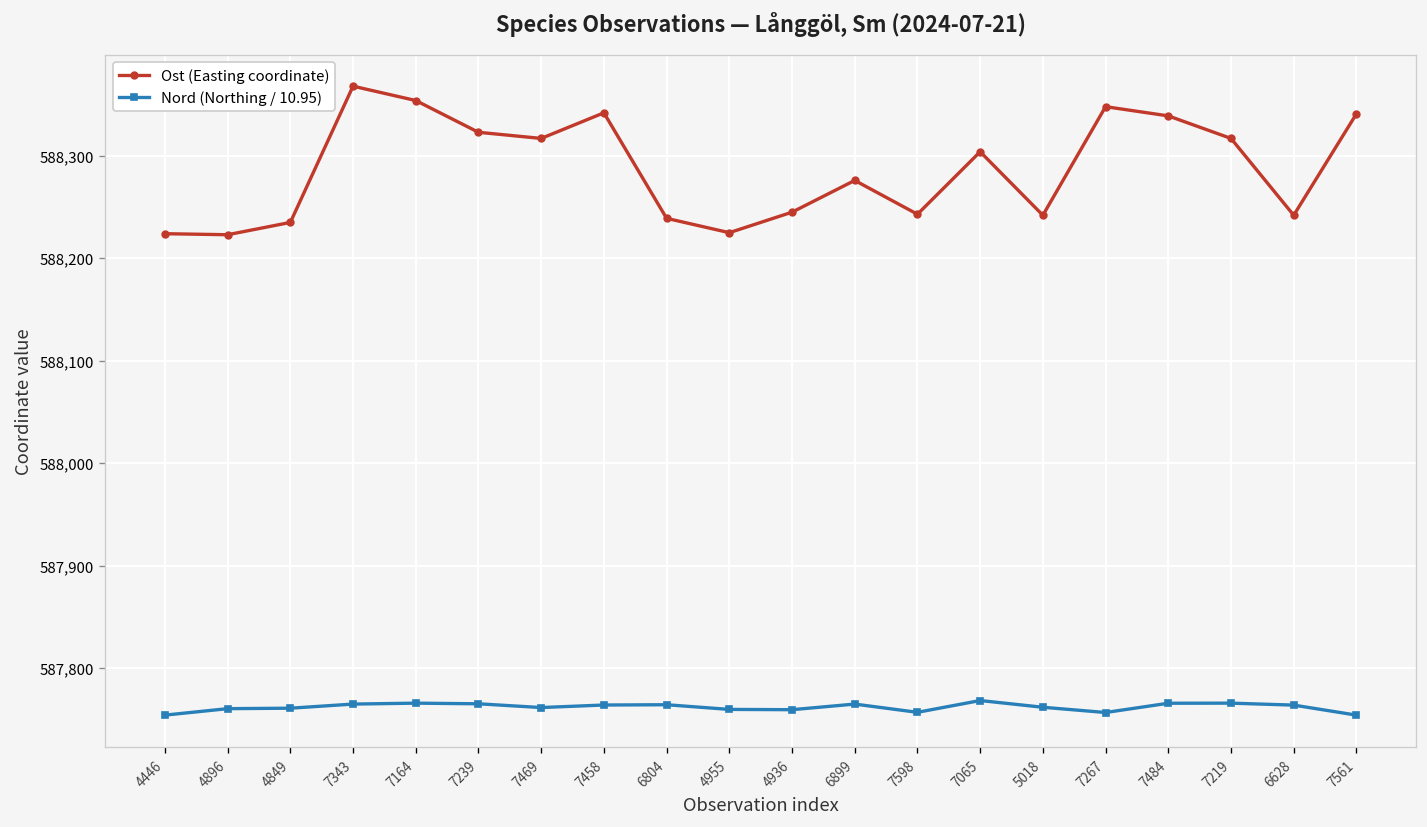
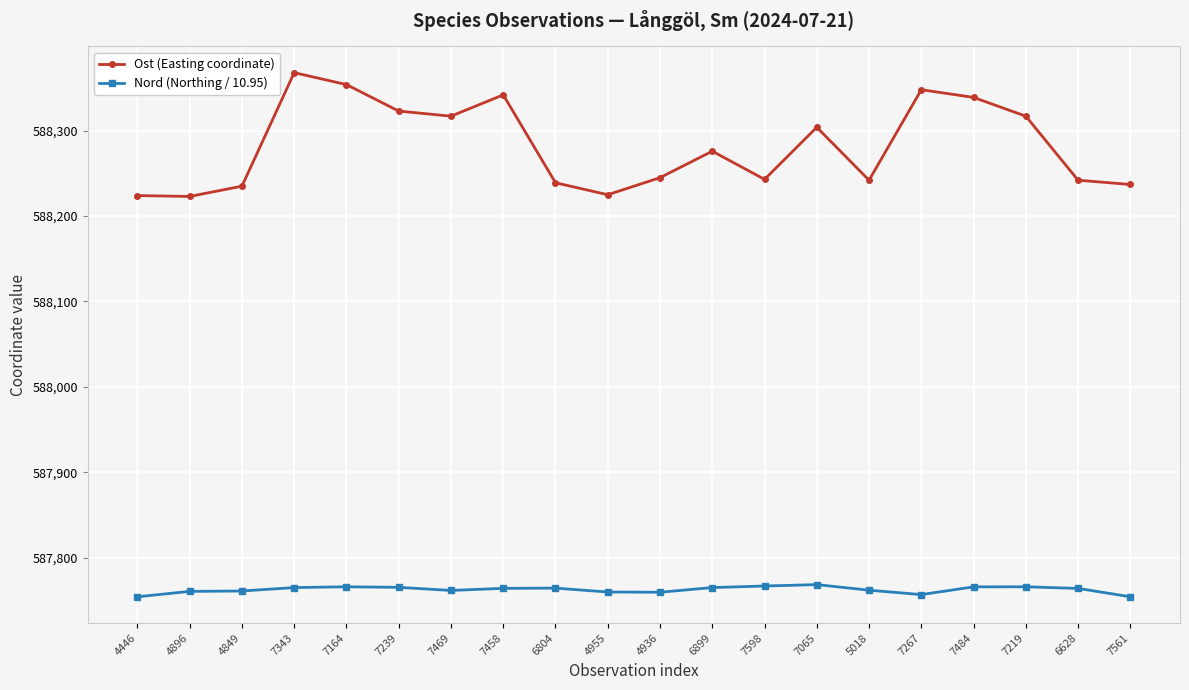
  {
    "Ost (Easting coordinate)": {
      "4446": "588,220",
      "4896": "588,220",
      "4849": "588,240",
      "7343": "588,370",
      "7164": "588,350",
      "7239": "588,320",
      "7469": "588,320",
      "7458": "588,340",
      "6804": "588,240",
      "4955": "588,230",
      "4936": "588,250",
      "6899": "588,280",
      "7598": "588,240",
      "7065": "588,300",
      "5018": "588,240",
      "7267": "588,350",
      "7484": "588,340",
      "7219": "588,320",
      "6628": "588,240",
-     "7561": "588,340"
+     "7561": "588,240"
    },
    "Nord (Northing / 10.95)": {
      "4446": "587,750",
      "4896": "587,760",
      "4849": "587,760",
      "7343": "587,760",
      "7164": "587,770",
      "7239": "587,770",
      "7469": "587,760",
      "7458": "587,760",
      "6804": "587,760",
      "4955": "587,760",
      "4936": "587,760",
      "6899": "587,760",
-     "7598": "587,760",
+     "7598": "587,770",
      "7065": "587,770",
      "5018": "587,760",
      "7267": "587,760",
      "7484": "587,770",
      "7219": "587,770",
      "6628": "587,760",
      "7561": "587,750"
    }
  }
